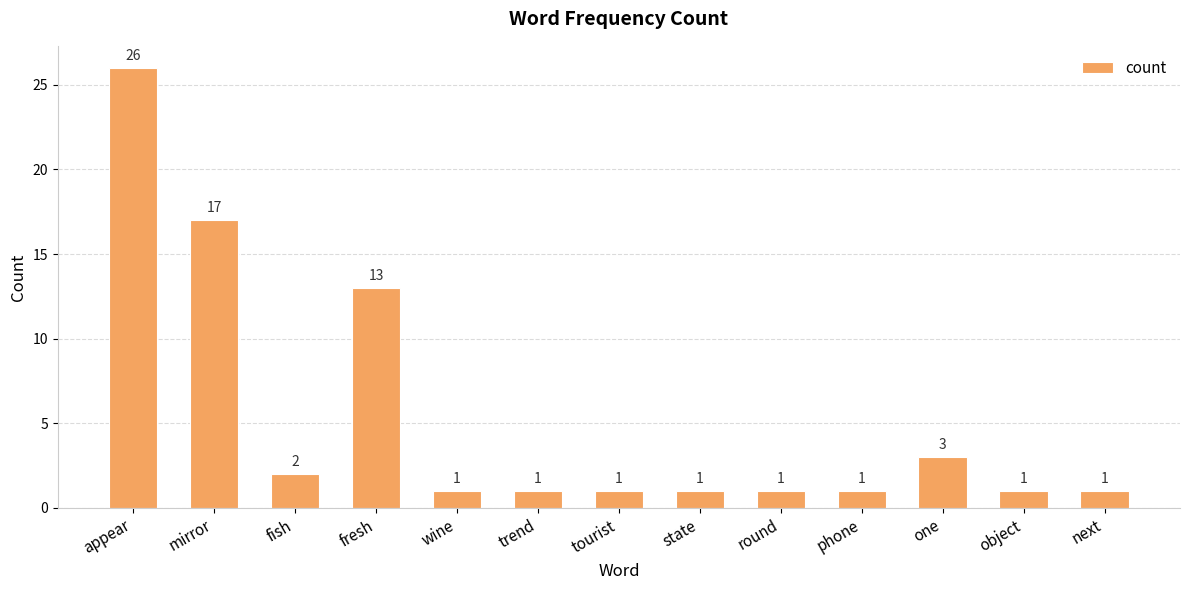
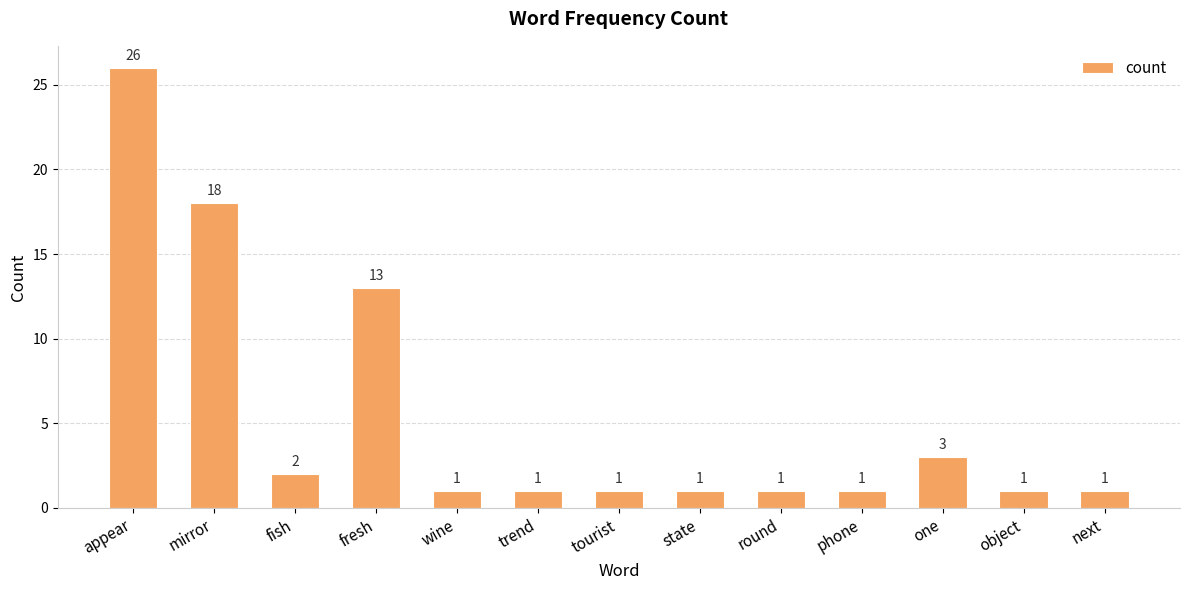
  {
    "appear": 26,
-   "mirror": 17,
+   "mirror": 18,
    "fish": 2,
    "fresh": 13,
    "wine": 1,
    "trend": 1,
    "tourist": 1,
    "state": 1,
    "round": 1,
    "phone": 1,
    "one": 3,
    "object": 1,
    "next": 1
  }
